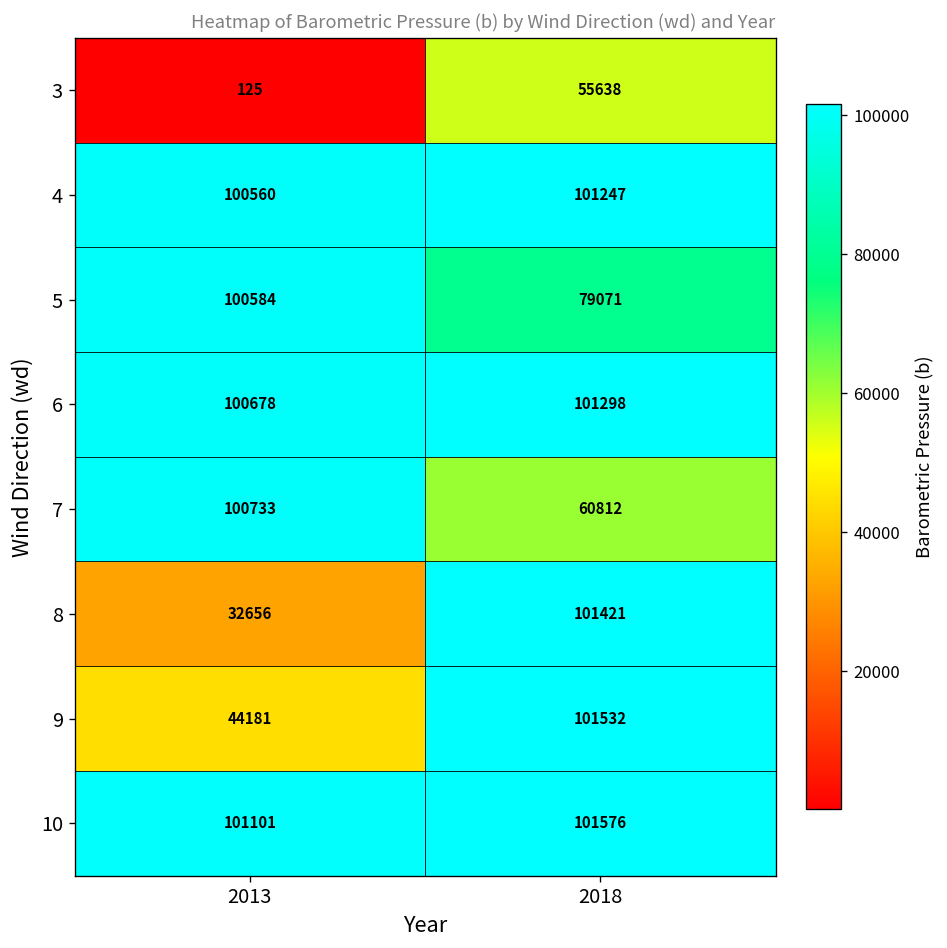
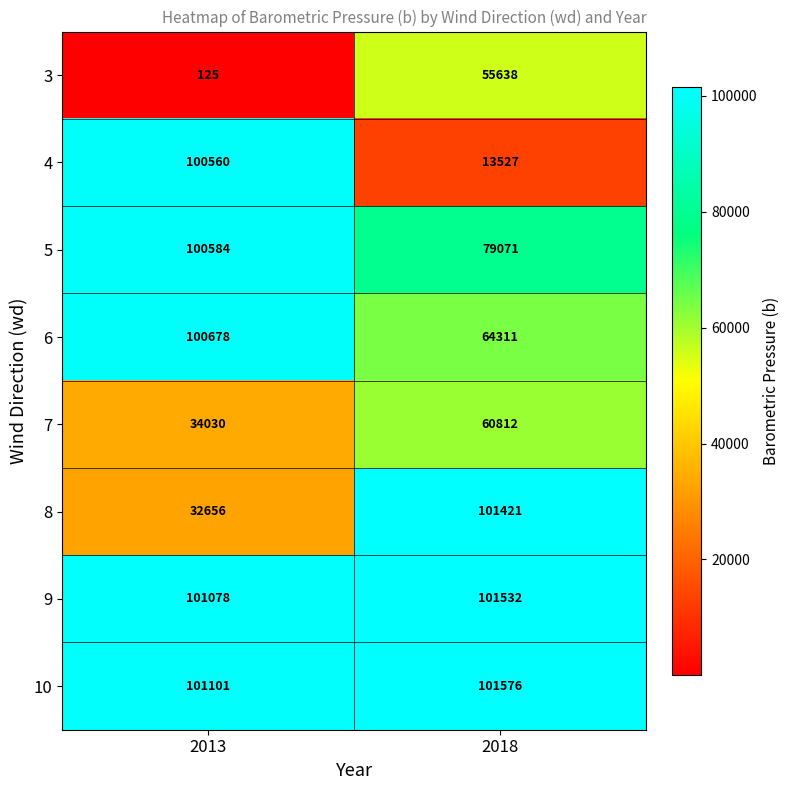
  {
    "3": {
      "2013": 125,
      "2018": 55638
    },
    "4": {
      "2013": 100560,
-     "2018": 101247
+     "2018": 13527
    },
    "5": {
      "2013": 100584,
      "2018": 79071
    },
    "6": {
      "2013": 100678,
-     "2018": 101298
+     "2018": 64311
    },
    "7": {
-     "2013": 100733,
+     "2013": 34030,
      "2018": 60812
    },
    "8": {
      "2013": 32656,
      "2018": 101421
    },
    "9": {
-     "2013": 44181,
+     "2013": 101078,
      "2018": 101532
    },
    "10": {
      "2013": 101101,
      "2018": 101576
    }
  }
